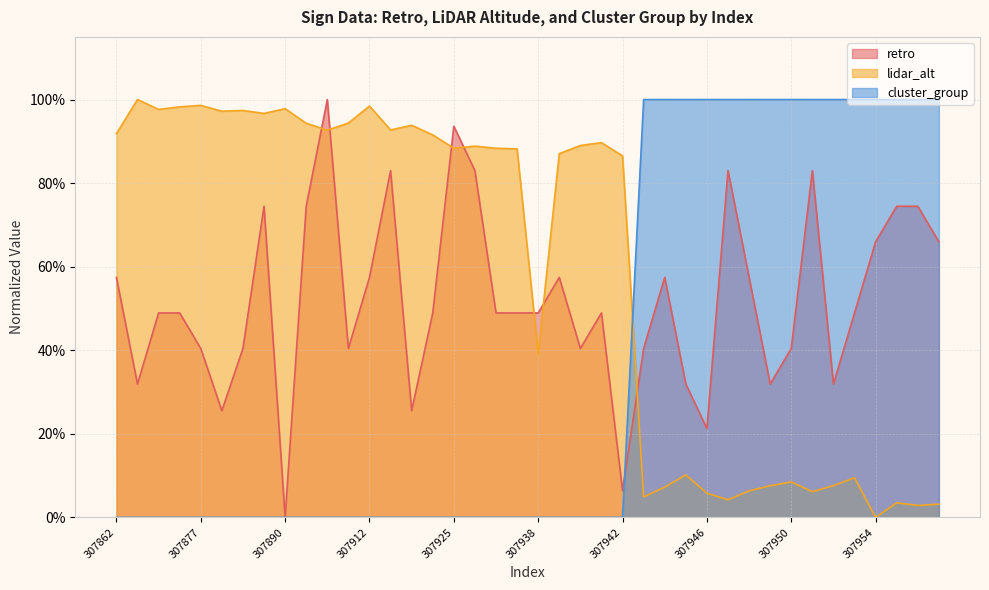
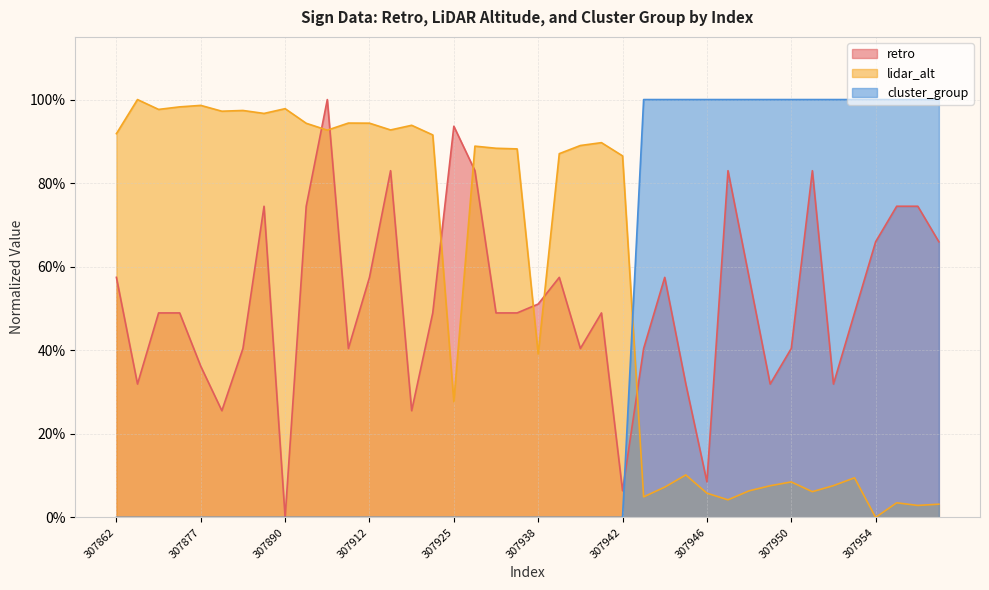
  {
    "retro": {
      "307862": "57%",
-     "307877": "40%",
+     "307877": "36%",
      "307912": "57%",
      "307925": "94%",
-     "307938": "49%",
+     "307938": "51%",
      "307942": "6%",
-     "307946": "21%",
+     "307946": "9%",
      "307950": "40%",
      "307954": "66%"
    },
    "lidar_alt": {
      "307862": "92%",
      "307877": "99%",
      "307890": "98%",
-     "307912": "98%",
-     "307925": "88%",
+     "307912": "94%",
+     "307925": "28%",
      "307938": "39%",
      "307942": "87%",
      "307946": "6%",
      "307950": "8%",
      "307954": "0%"
    },
    "cluster_group": {
      "307862": "0%",
      "307877": "0%",
      "307912": "0%",
      "307925": "0%",
      "307938": "0%",
      "307942": "0%",
      "307946": "100%",
      "307950": "100%"
    }
  }
